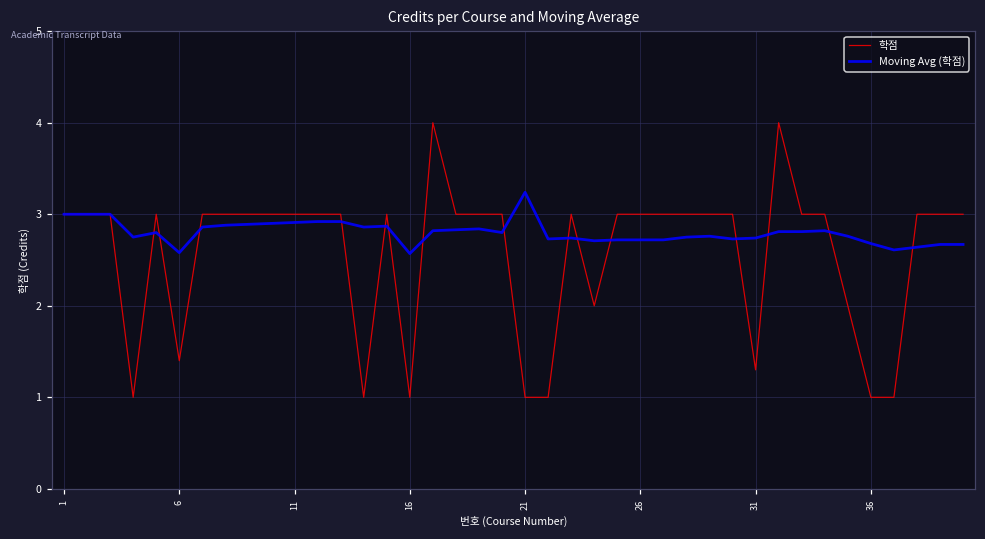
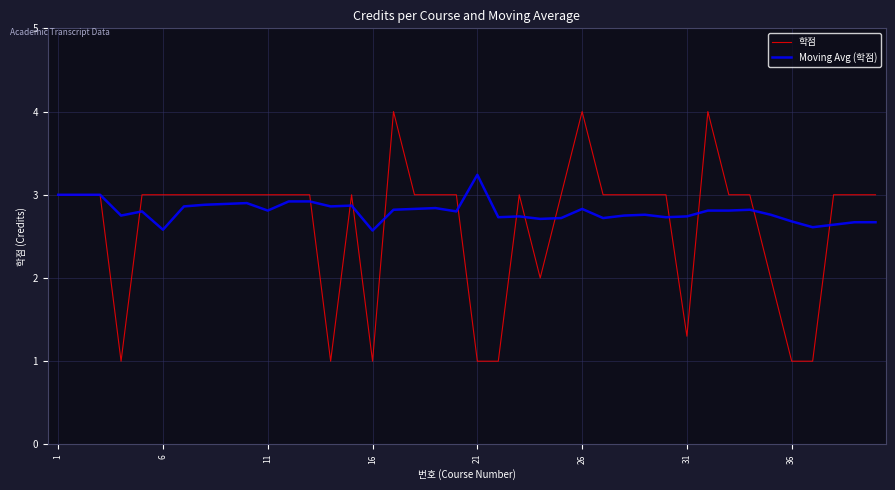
  {
    "학점": {
-     "6": 1.4,
+     "6": 3.0,
      "11": 3.0,
      "16": 1.0,
      "21": 1.0,
-     "26": 3,
+     "26": 4,
      "31": 1.3,
      "36": 1.0
    },
    "Moving Avg (학점)": {
      "6": 2.6,
-     "11": 2.9,
+     "11": 2.8,
      "16": 2.6,
      "21": 3.2,
-     "26": 2.7,
+     "26": 2.8,
      "31": 2.7,
      "36": 2.7
    }
  }
